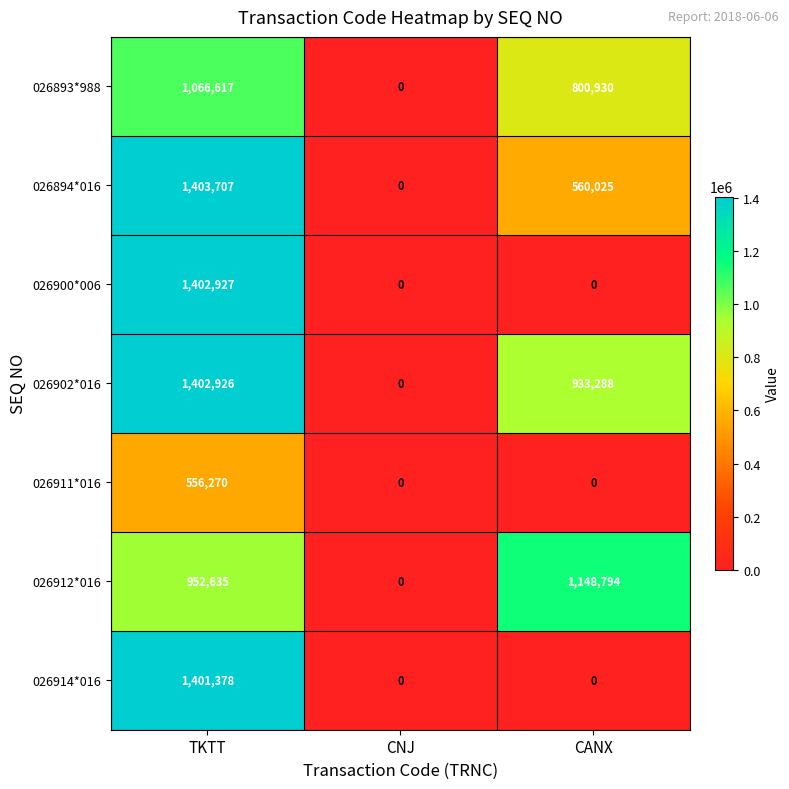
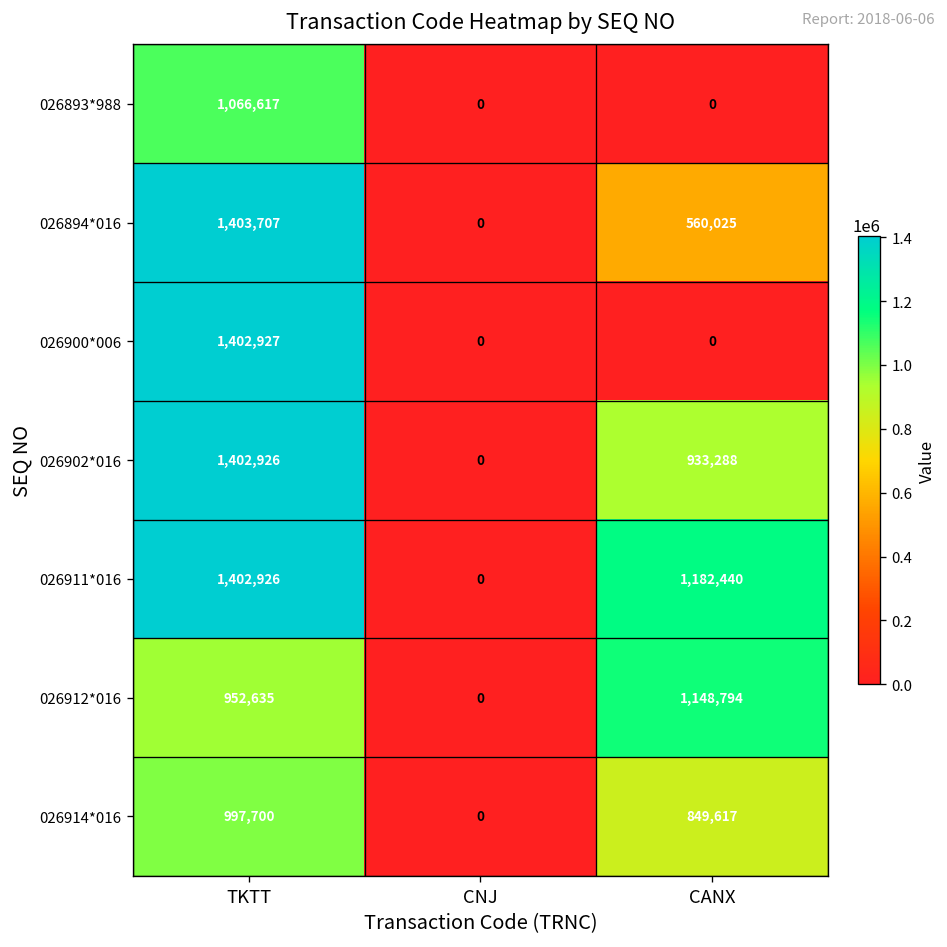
  {
    "026893*988": {
      "TKTT": "1,066,617",
      "CNJ": "0",
-     "CANX": "800,930"
+     "CANX": "0"
    },
    "026894*016": {
      "TKTT": "1,403,707",
      "CNJ": "0",
      "CANX": "560,025"
    },
    "026900*006": {
      "TKTT": "1,402,927",
      "CNJ": "0",
      "CANX": "0"
    },
    "026902*016": {
      "TKTT": "1,402,926",
      "CNJ": "0",
      "CANX": "933,288"
    },
    "026911*016": {
-     "TKTT": "556,270",
+     "TKTT": "1,402,926",
      "CNJ": "0",
-     "CANX": "0"
+     "CANX": "1,182,440"
    },
    "026912*016": {
      "TKTT": "952,635",
      "CNJ": "0",
      "CANX": "1,148,794"
    },
    "026914*016": {
-     "TKTT": "1,401,378",
+     "TKTT": "997,700",
      "CNJ": "0",
-     "CANX": "0"
+     "CANX": "849,617"
    }
  }
